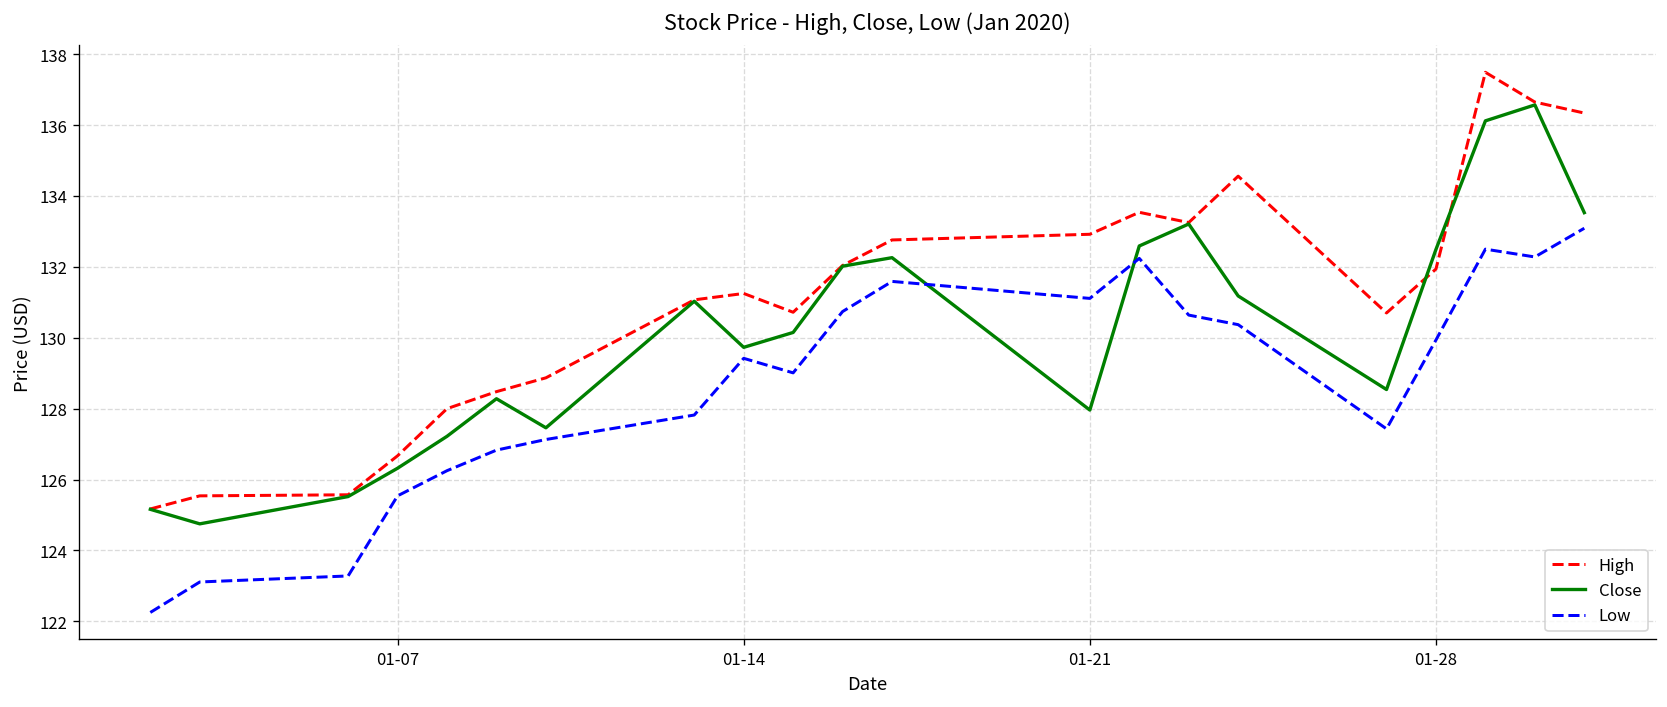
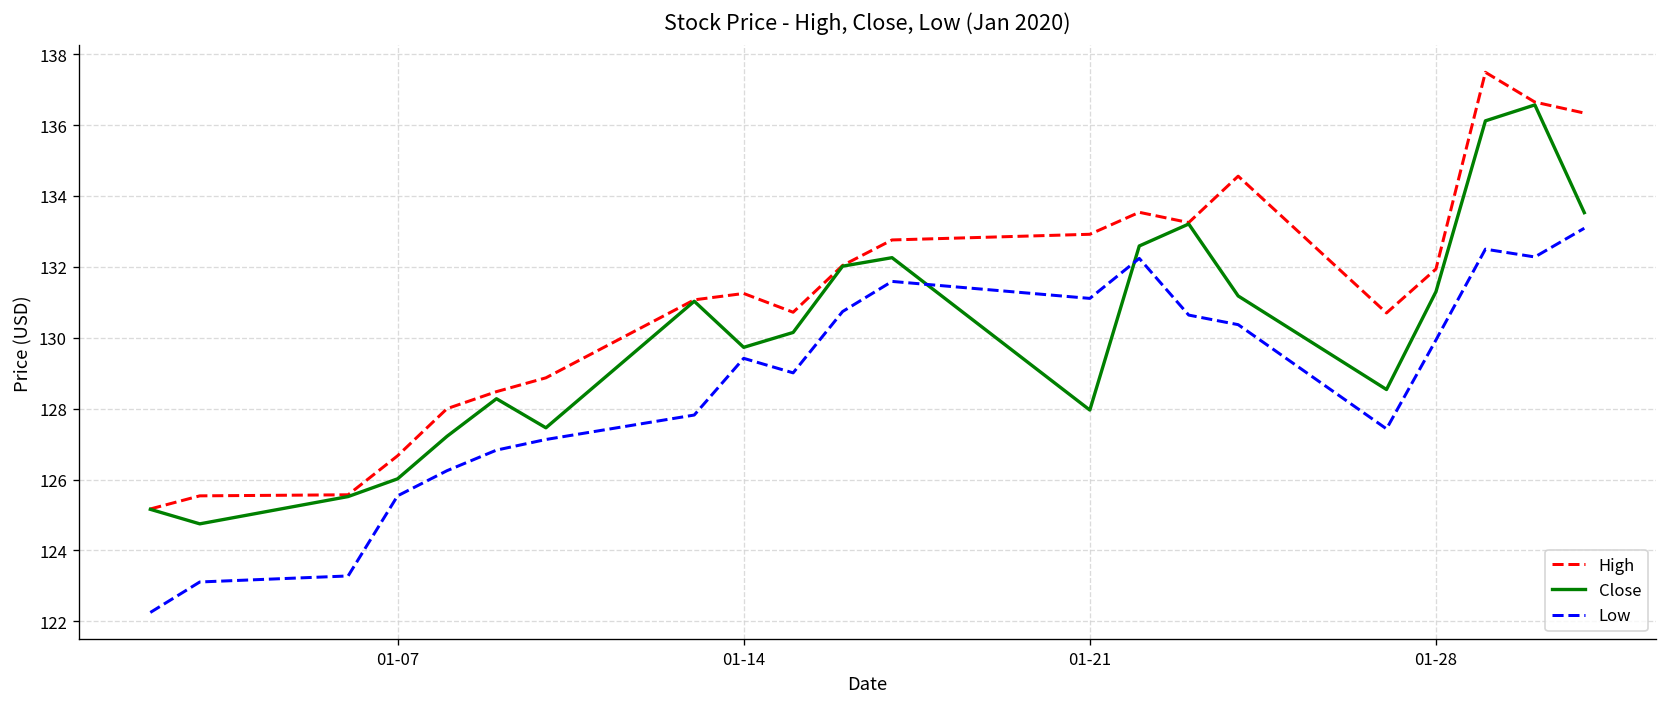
  {
    "High": {
      "01-07": 126.7,
      "01-14": 131.3,
      "01-21": 132.9,
      "01-28": 131.9
    },
    "Close": {
-     "01-07": 126.3,
+     "01-07": 126.0,
      "01-14": 129.7,
      "01-21": 128.0,
-     "01-28": 132.5
+     "01-28": 131.3
    },
    "Low": {
      "01-07": 125.5,
      "01-14": 129.4,
      "01-21": 131.1,
      "01-28": 129.9
    }
  }
